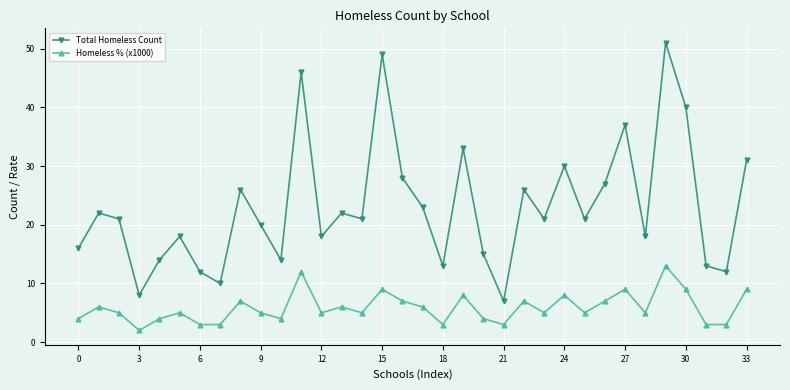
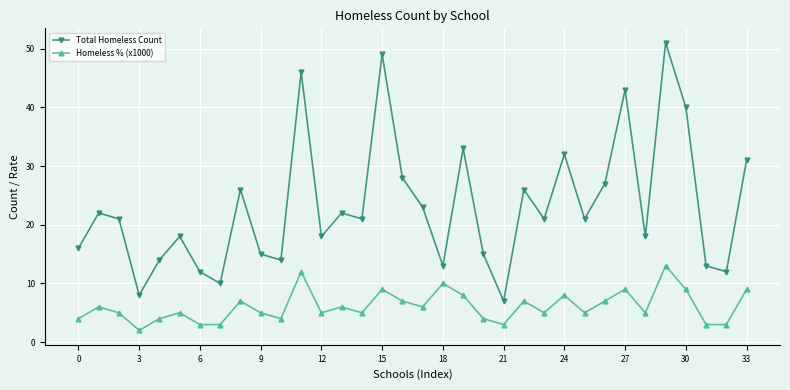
  {
    "Total Homeless Count": {
      "0": 16,
      "3": 8,
      "6": 12,
-     "9": 20,
+     "9": 15,
      "12": 18,
      "15": 49,
      "18": 13,
      "21": 7,
-     "24": 30,
-     "27": 37,
+     "24": 32,
+     "27": 43,
      "30": 40,
      "33": 31
    },
    "Homeless % (x1000)": {
      "0": 4,
      "3": 2,
      "6": 3,
      "9": 5,
      "12": 5,
      "15": 9,
-     "18": 3,
+     "18": 10,
      "21": 3,
      "24": 8,
      "27": 9,
      "30": 9,
      "33": 9
    }
  }
